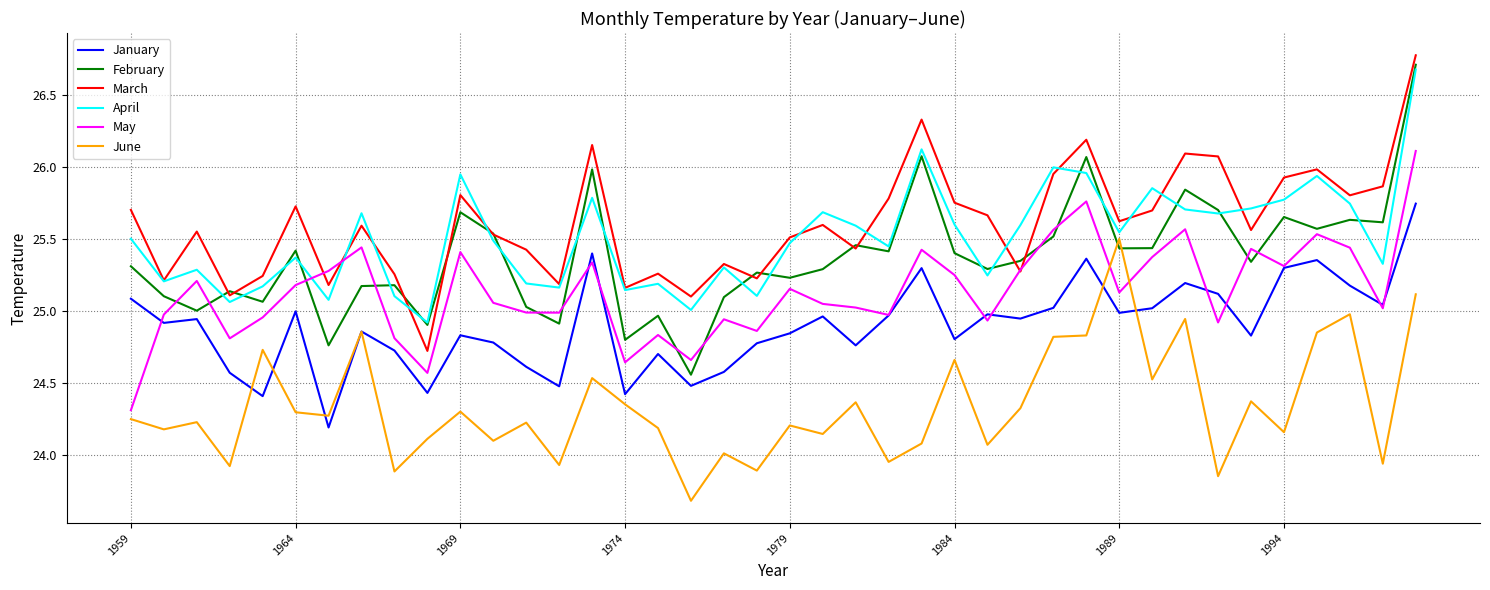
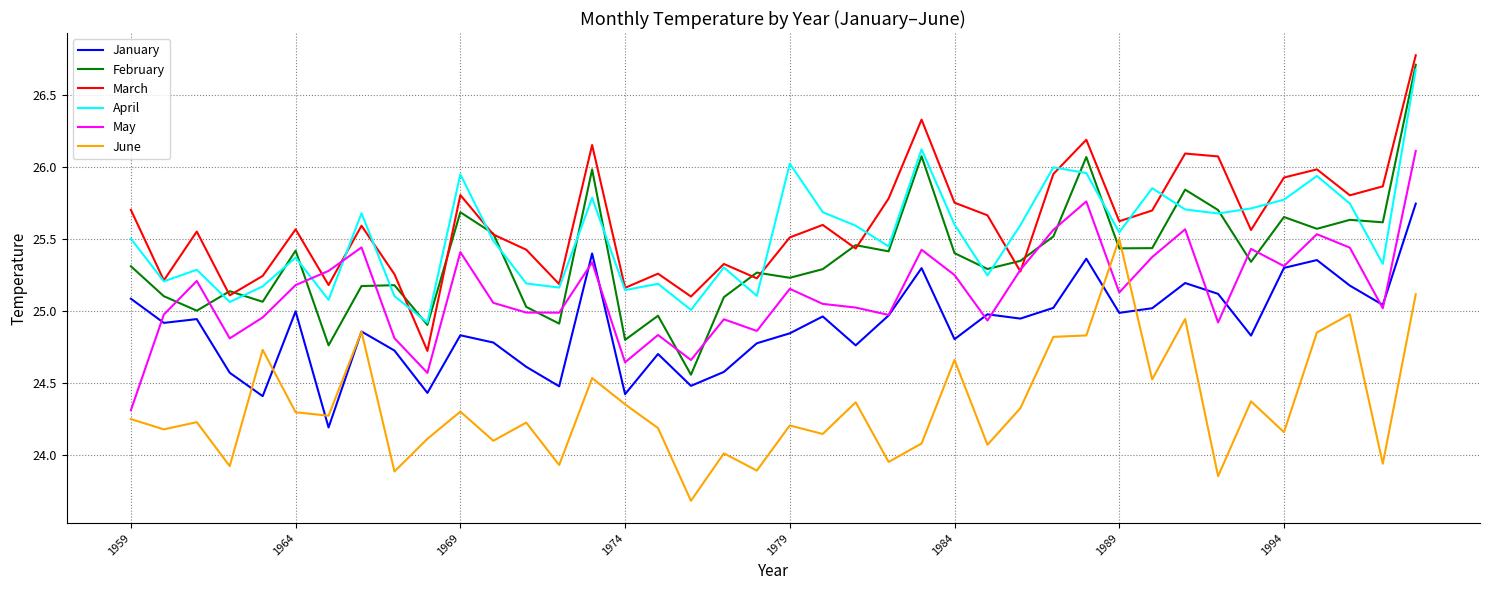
  {
    "January": {
      "1959": 25.09,
      "1964": 25.00,
      "1969": 24.83,
      "1974": 24.43,
      "1979": 24.85,
      "1984": 24.81,
      "1989": 24.99
    },
    "February": {
      "1959": 25.31,
      "1964": 25.42,
      "1969": 25.69,
      "1974": 24.80,
      "1979": 25.23,
      "1984": 25.40,
      "1989": 25.44,
      "1994": 25.66
    },
    "March": {
      "1959": 25.70,
-     "1964": 25.73,
+     "1964": 25.57,
      "1969": 25.81,
      "1979": 25.51,
      "1984": 25.75,
      "1989": 25.63,
      "1994": 25.93
    },
    "April": {
      "1959": 25.50,
      "1964": 25.37,
      "1969": 25.95,
-     "1979": 25.47,
+     "1979": 26.03,
      "1984": 25.60,
      "1989": 25.55,
      "1994": 25.78
    },
    "May": {
      "1959": 24.31,
      "1964": 25.18,
      "1969": 25.41,
      "1974": 24.65,
      "1979": 25.16,
      "1984": 25.25,
      "1989": 25.13
    },
    "June": {
      "1959": 24.25,
      "1964": 24.30,
      "1969": 24.30,
      "1974": 24.35,
      "1979": 24.21,
      "1984": 24.66,
      "1989": 25.50,
      "1994": 24.16
    }
  }
